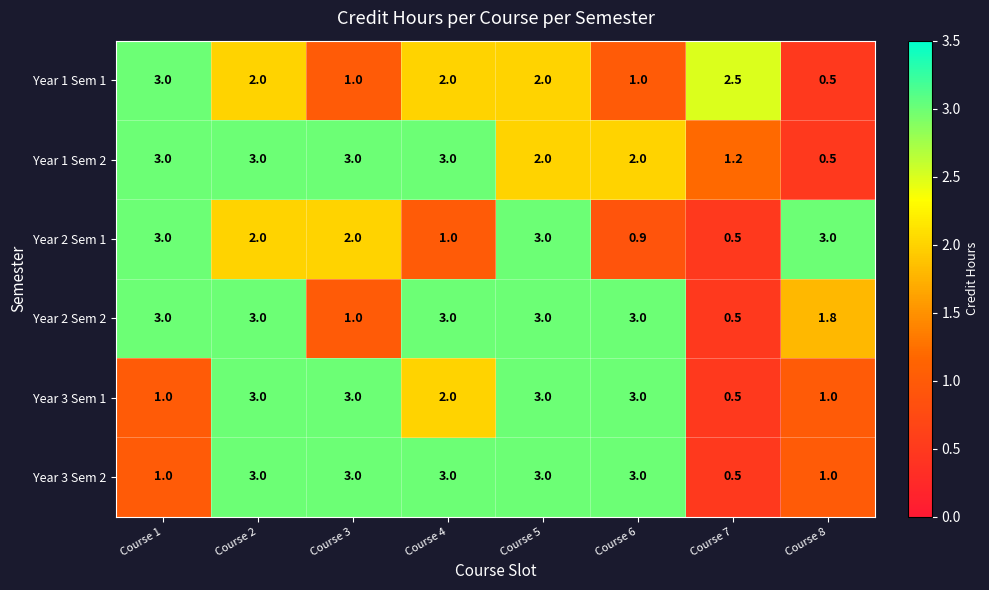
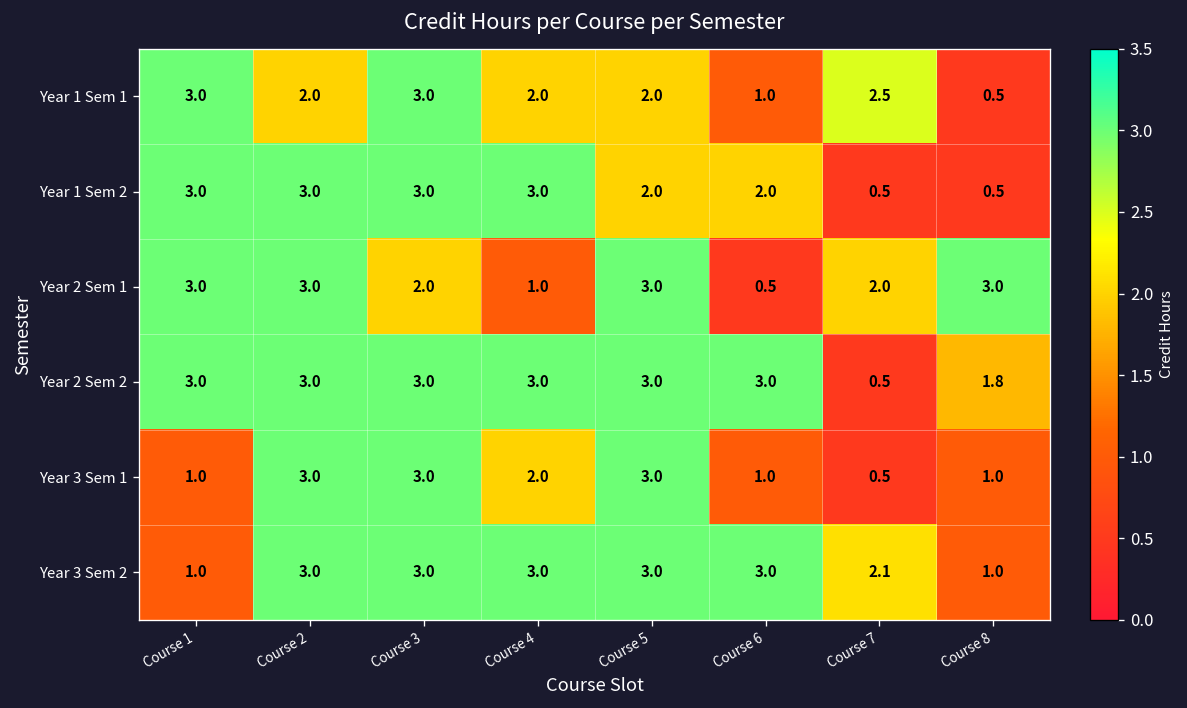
  {
    "Year 1 Sem 1": {
      "Course 1": 3.0,
      "Course 2": 2.0,
-     "Course 3": 1.0,
+     "Course 3": 3.0,
      "Course 4": 2.0,
      "Course 5": 2.0,
      "Course 6": 1.0,
      "Course 7": 2.5,
      "Course 8": 0.5
    },
    "Year 1 Sem 2": {
      "Course 1": 3.0,
      "Course 2": 3.0,
      "Course 3": 3.0,
      "Course 4": 3.0,
      "Course 5": 2.0,
      "Course 6": 2.0,
-     "Course 7": 1.2,
+     "Course 7": 0.5,
      "Course 8": 0.5
    },
    "Year 2 Sem 1": {
      "Course 1": 3.0,
-     "Course 2": 2.0,
+     "Course 2": 3.0,
      "Course 3": 2.0,
      "Course 4": 1.0,
      "Course 5": 3.0,
-     "Course 6": 0.9,
-     "Course 7": 0.5,
+     "Course 6": 0.5,
+     "Course 7": 2.0,
      "Course 8": 3.0
    },
    "Year 2 Sem 2": {
      "Course 1": 3.0,
      "Course 2": 3.0,
-     "Course 3": 1.0,
+     "Course 3": 3.0,
      "Course 4": 3.0,
      "Course 5": 3.0,
      "Course 6": 3.0,
      "Course 7": 0.5,
      "Course 8": 1.8
    },
    "Year 3 Sem 1": {
      "Course 1": 1.0,
      "Course 2": 3.0,
      "Course 3": 3.0,
      "Course 4": 2.0,
      "Course 5": 3.0,
-     "Course 6": 3.0,
+     "Course 6": 1.0,
      "Course 7": 0.5,
      "Course 8": 1.0
    },
    "Year 3 Sem 2": {
      "Course 1": 1.0,
      "Course 2": 3.0,
      "Course 3": 3.0,
      "Course 4": 3.0,
      "Course 5": 3.0,
      "Course 6": 3.0,
-     "Course 7": 0.5,
+     "Course 7": 2.1,
      "Course 8": 1.0
    }
  }
